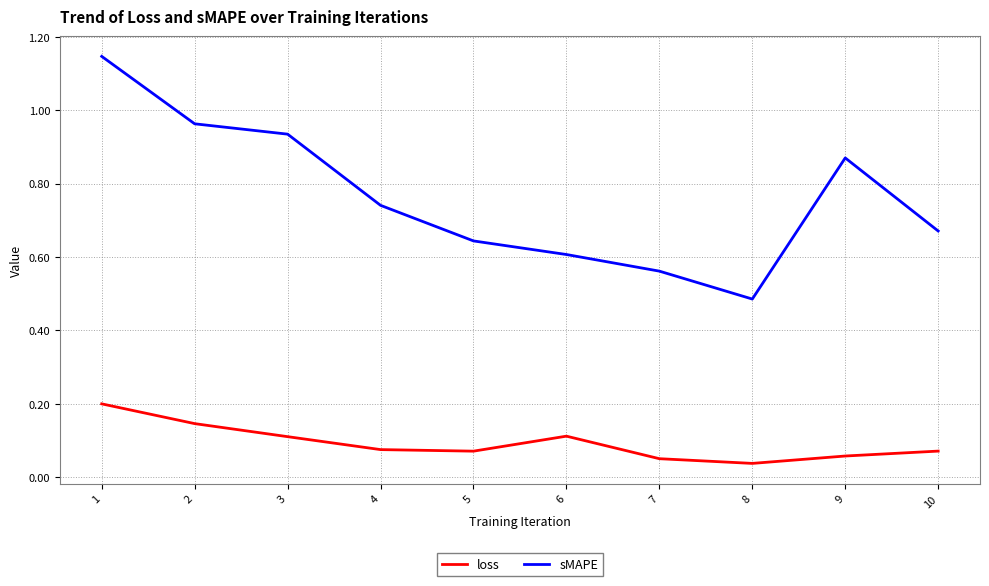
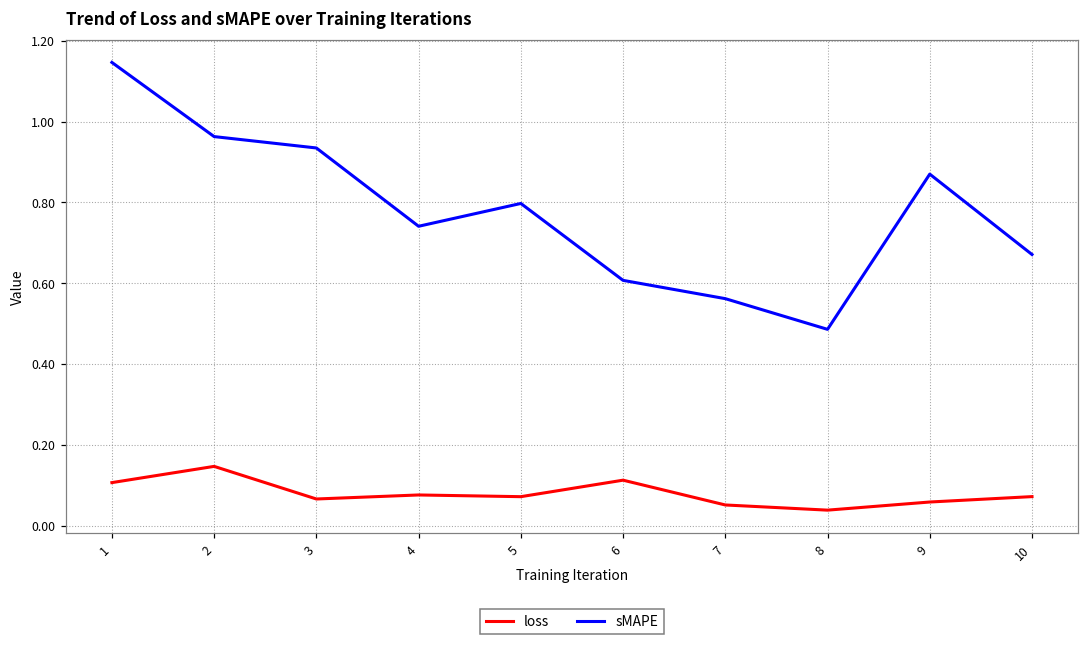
  {
    "loss": {
-     "1": 0.20,
+     "1": 0.11,
      "2": 0.15,
-     "3": 0.11,
+     "3": 0.07,
      "4": 0.08,
      "5": 0.07,
      "6": 0.11,
      "7": 0.05,
      "8": 0.04,
      "9": 0.06,
      "10": 0.07
    },
    "sMAPE": {
      "1": 1.15,
      "2": 0.96,
      "3": 0.93,
      "4": 0.74,
-     "5": 0.64,
+     "5": 0.80,
      "6": 0.61,
      "7": 0.56,
      "8": 0.49,
      "9": 0.87,
      "10": 0.67
    }
  }
